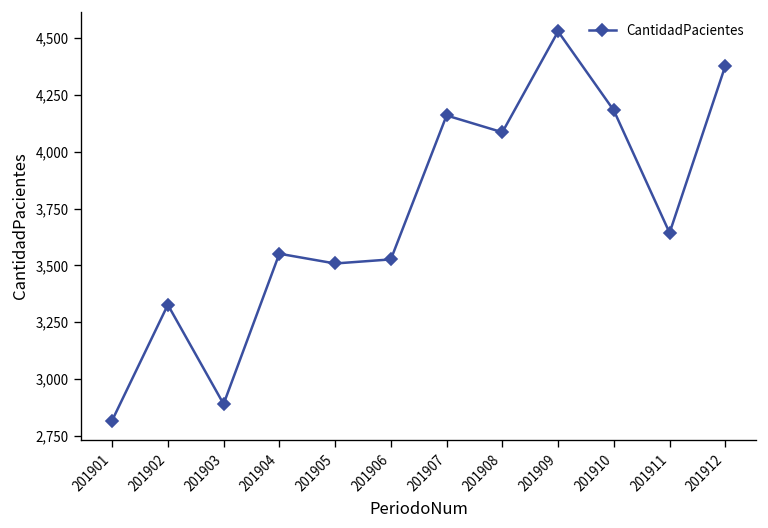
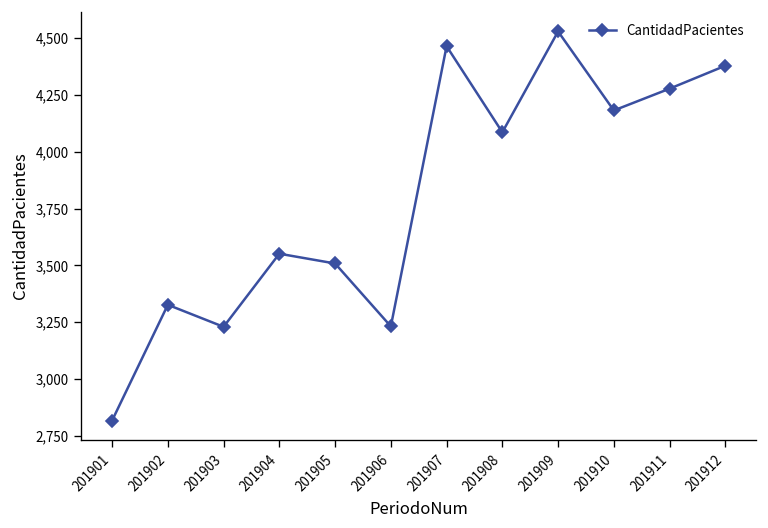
  {
    "201901": "2,820",
    "201902": "3,330",
-   "201903": "2,890",
+   "201903": "3,230",
    "201904": "3,550",
    "201905": "3,510",
-   "201906": "3,530",
-   "201907": "4,160",
+   "201906": "3,230",
+   "201907": "4,470",
    "201908": "4,090",
    "201909": "4,530",
    "201910": "4,180",
-   "201911": "3,640",
+   "201911": "4,280",
    "201912": "4,380"
  }
